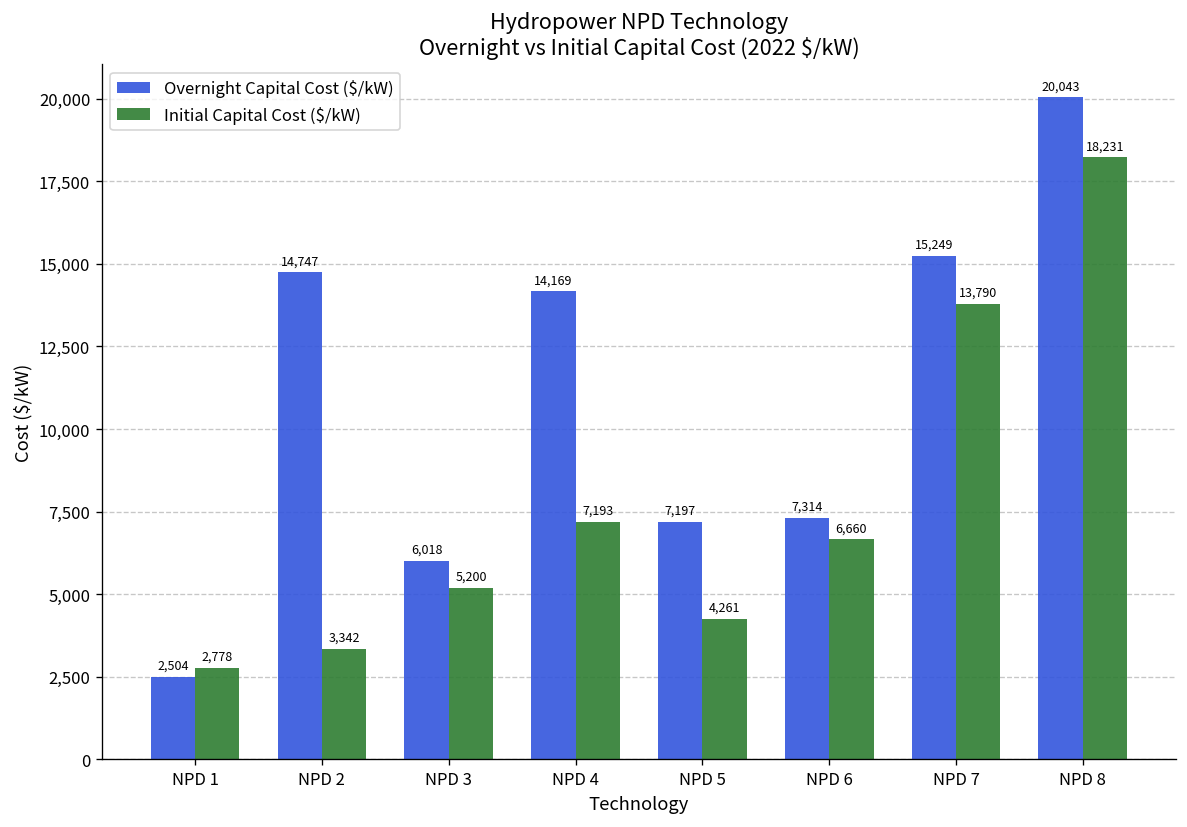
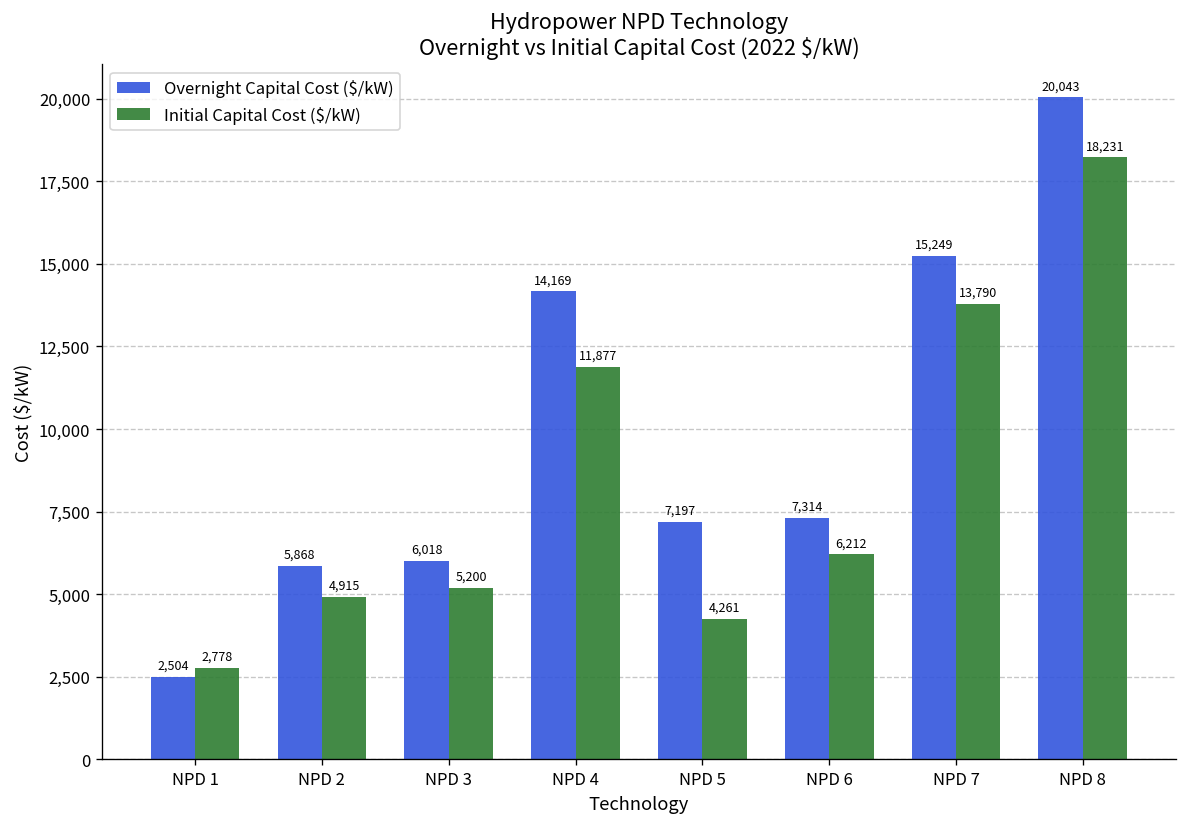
  {
    "Overnight Capital Cost ($/kW)": {
      "NPD 1": "2,504",
-     "NPD 2": "14,747",
+     "NPD 2": "5,868",
      "NPD 3": "6,018",
      "NPD 4": "14,169",
      "NPD 5": "7,197",
      "NPD 6": "7,314",
      "NPD 7": "15,249",
      "NPD 8": "20,043"
    },
    "Initial Capital Cost ($/kW)": {
      "NPD 1": "2,778",
-     "NPD 2": "3,342",
+     "NPD 2": "4,915",
      "NPD 3": "5,200",
-     "NPD 4": "7,193",
+     "NPD 4": "11,877",
      "NPD 5": "4,261",
-     "NPD 6": "6,660",
+     "NPD 6": "6,212",
      "NPD 7": "13,790",
      "NPD 8": "18,231"
    }
  }
